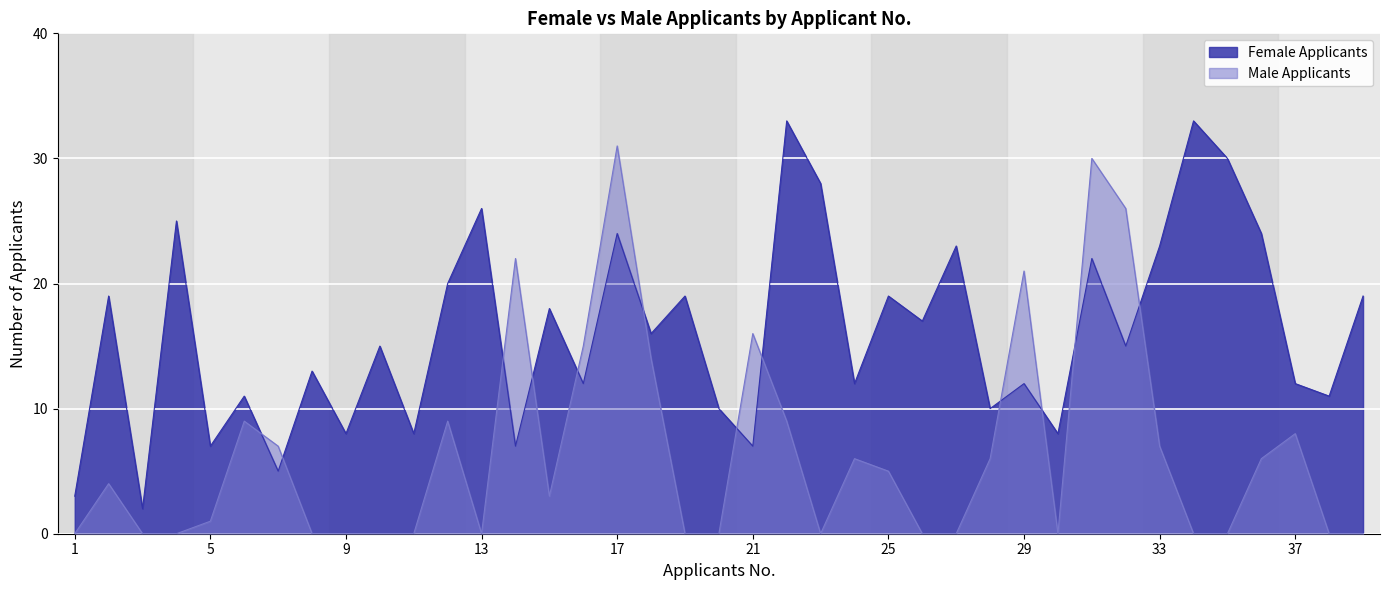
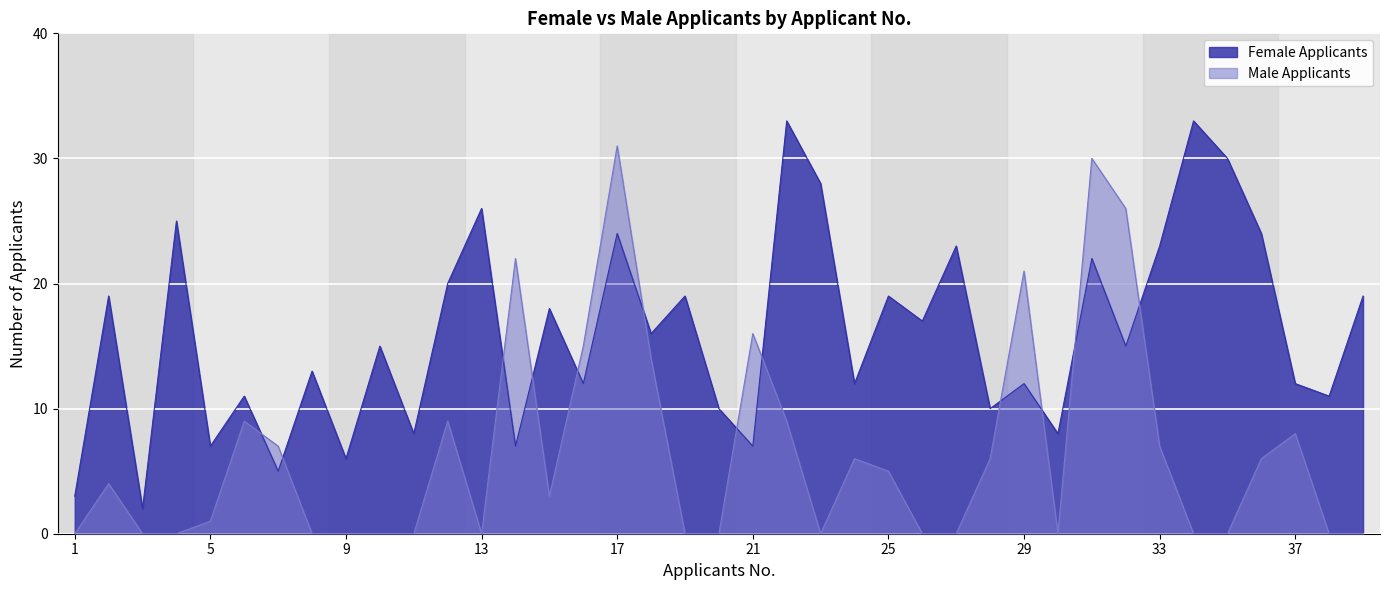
  {
    "Female Applicants": {
      "1": 3,
      "5": 7,
-     "9": 8,
+     "9": 6,
      "13": 26,
      "17": 24,
      "21": 7,
      "25": 19,
      "29": 12,
      "33": 23,
      "37": 12
    },
    "Male Applicants": {
      "1": 0,
      "5": 1,
      "9": 0,
      "13": 0,
      "17": 31,
      "21": 16,
      "25": 5,
      "29": 21,
      "33": 7,
      "37": 8
    }
  }
